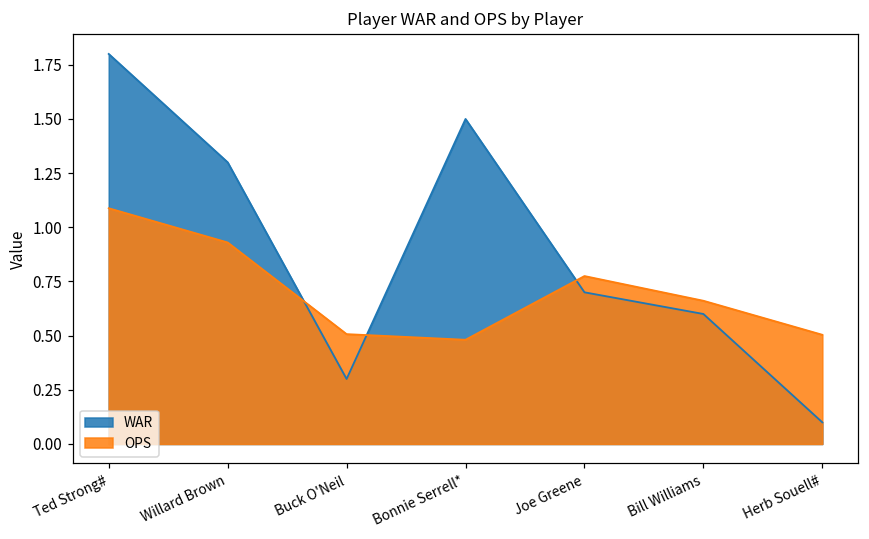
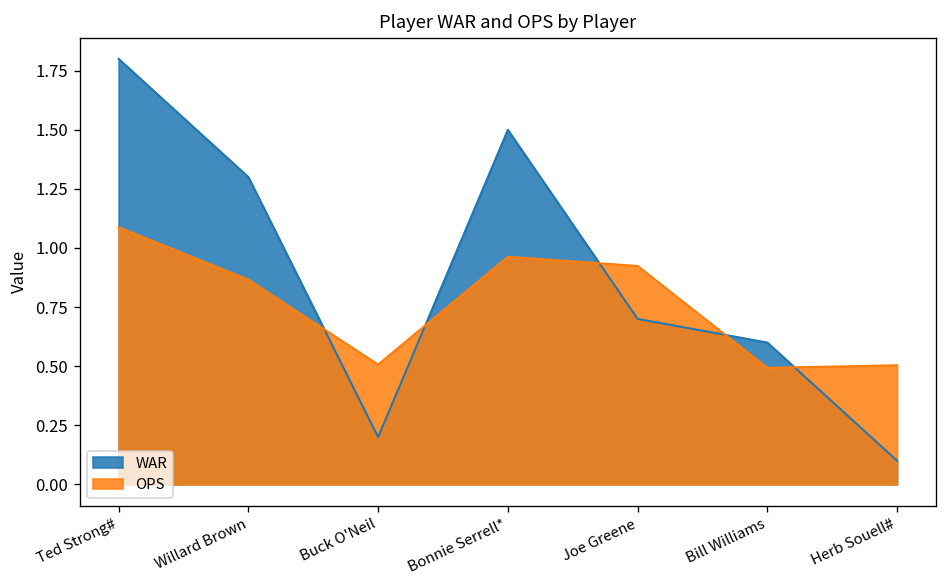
  {
    "WAR": {
      "Ted Strong#": 1.8,
      "Willard Brown": 1.3,
-     "Buck O'Neil": 0.3,
+     "Buck O'Neil": 0.2,
      "Bonnie Serrell*": 1.5,
      "Joe Greene": 0.7,
      "Bill Williams": 0.6,
      "Herb Souell#": 0.1
    },
    "OPS": {
      "Ted Strong#": 1.09,
-     "Willard Brown": 0.93,
+     "Willard Brown": 0.87,
      "Buck O'Neil": 0.51,
-     "Bonnie Serrell*": 0.48,
-     "Joe Greene": 0.78,
-     "Bill Williams": 0.66,
+     "Bonnie Serrell*": 0.96,
+     "Joe Greene": 0.92,
+     "Bill Williams": 0.49,
      "Herb Souell#": 0.50
    }
  }
